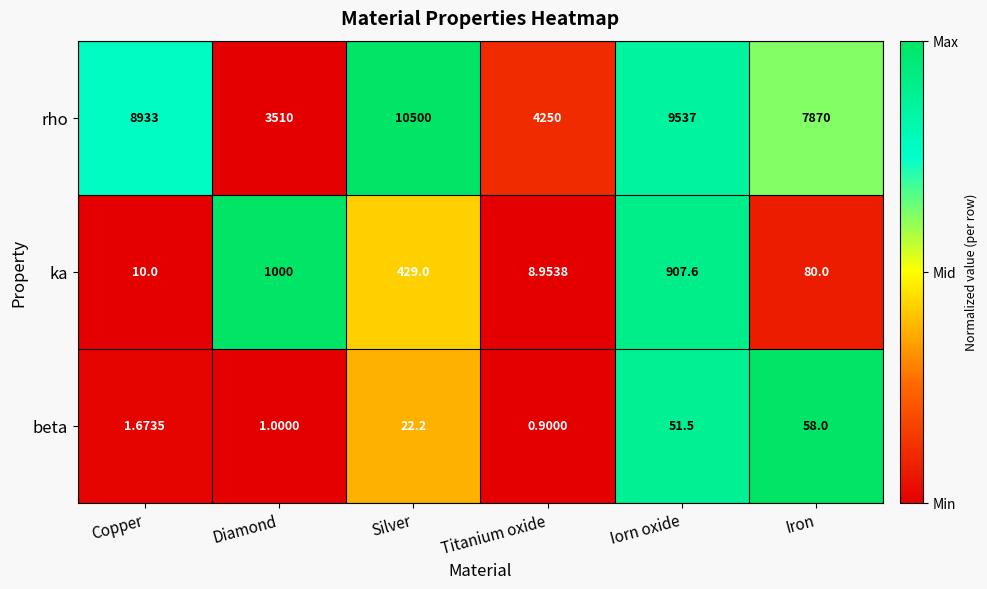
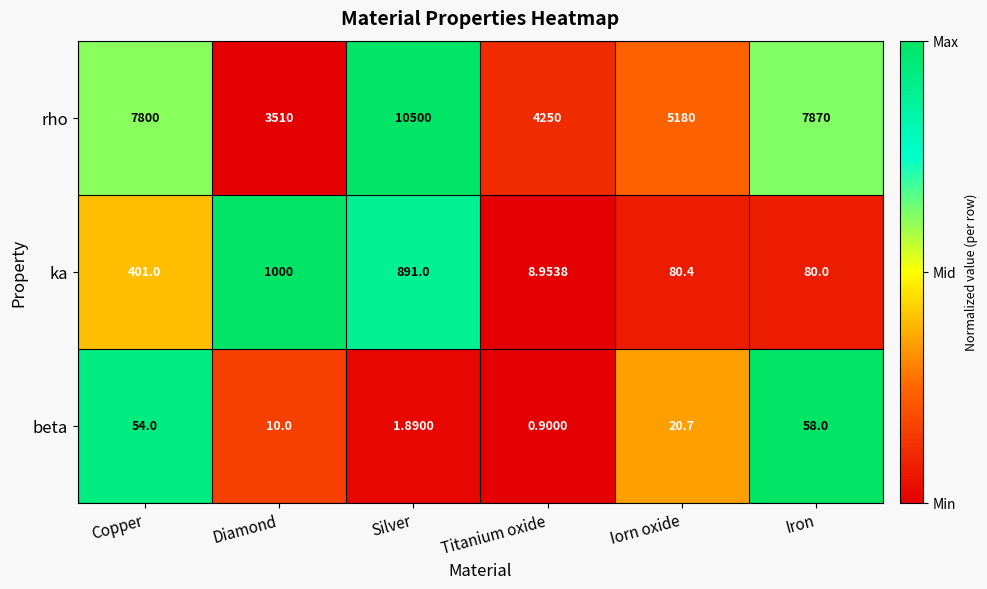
  {
    "rho": {
-     "Copper": 8933,
+     "Copper": 7800,
      "Diamond": 3510,
      "Silver": 10500,
      "Titanium oxide": 4250,
-     "Iorn oxide": 9537,
+     "Iorn oxide": 5180,
      "Iron": 7870
    },
    "ka": {
-     "Copper": 10.0,
+     "Copper": 401.0,
      "Diamond": 1000,
-     "Silver": 429.0,
+     "Silver": 891.0,
      "Titanium oxide": 8.9538,
-     "Iorn oxide": 907.6,
+     "Iorn oxide": 80.4,
      "Iron": 80.0
    },
    "beta": {
-     "Copper": 1.6735,
-     "Diamond": 1.0000,
-     "Silver": 22.2,
+     "Copper": 54.0,
+     "Diamond": 10.0,
+     "Silver": 1.8900,
      "Titanium oxide": 0.9000,
-     "Iorn oxide": 51.5,
+     "Iorn oxide": 20.7,
      "Iron": 58.0
    }
  }
